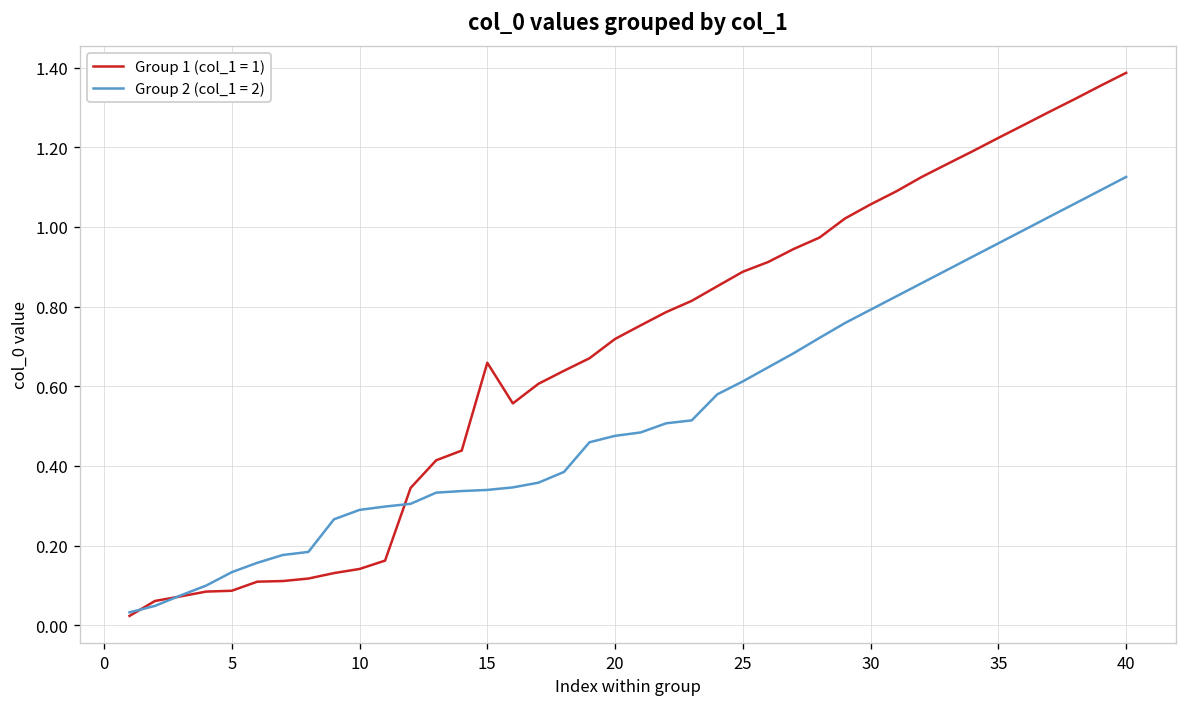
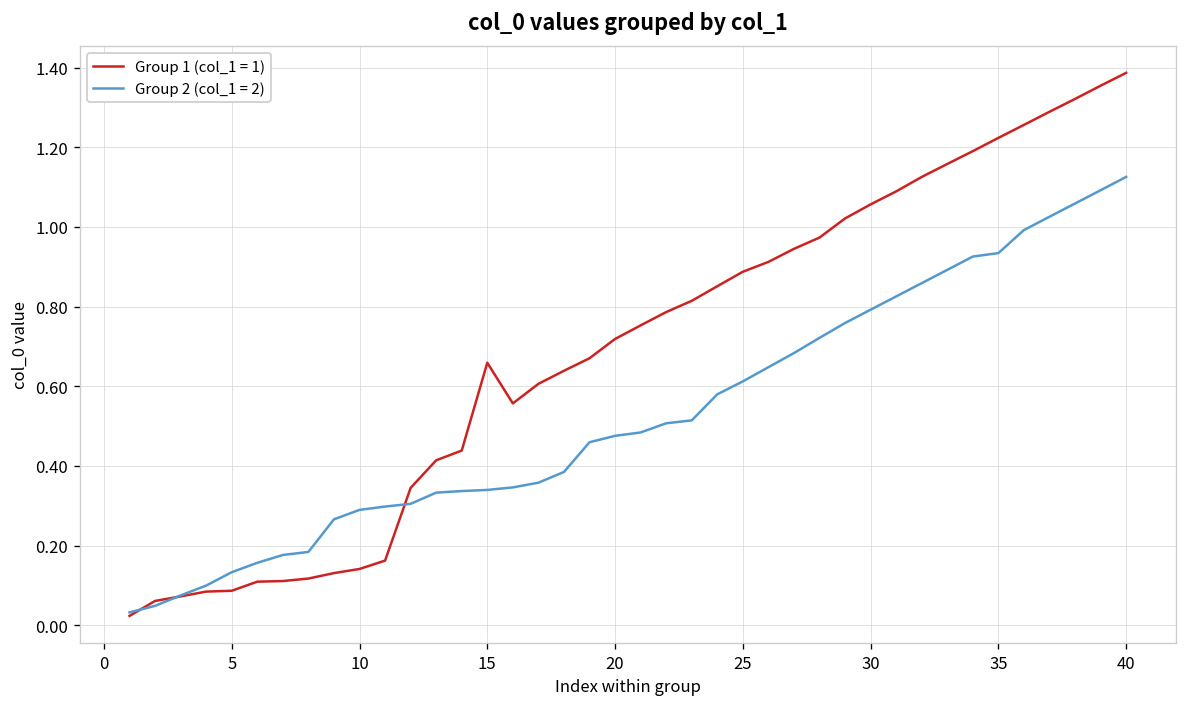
  {
    "Group 1 (col_1 = 1)": {
      "5": 0.09,
      "10": 0.14,
      "15": 0.66,
      "20": 0.72,
      "25": 0.89,
      "30": 1.06,
      "35": 1.22,
      "40": 1.39
    },
    "Group 2 (col_1 = 2)": {
      "5": 0.13,
      "10": 0.29,
      "15": 0.34,
      "20": 0.48,
      "25": 0.61,
      "30": 0.79,
-     "35": 0.96,
+     "35": 0.93,
      "40": 1.13
    }
  }
